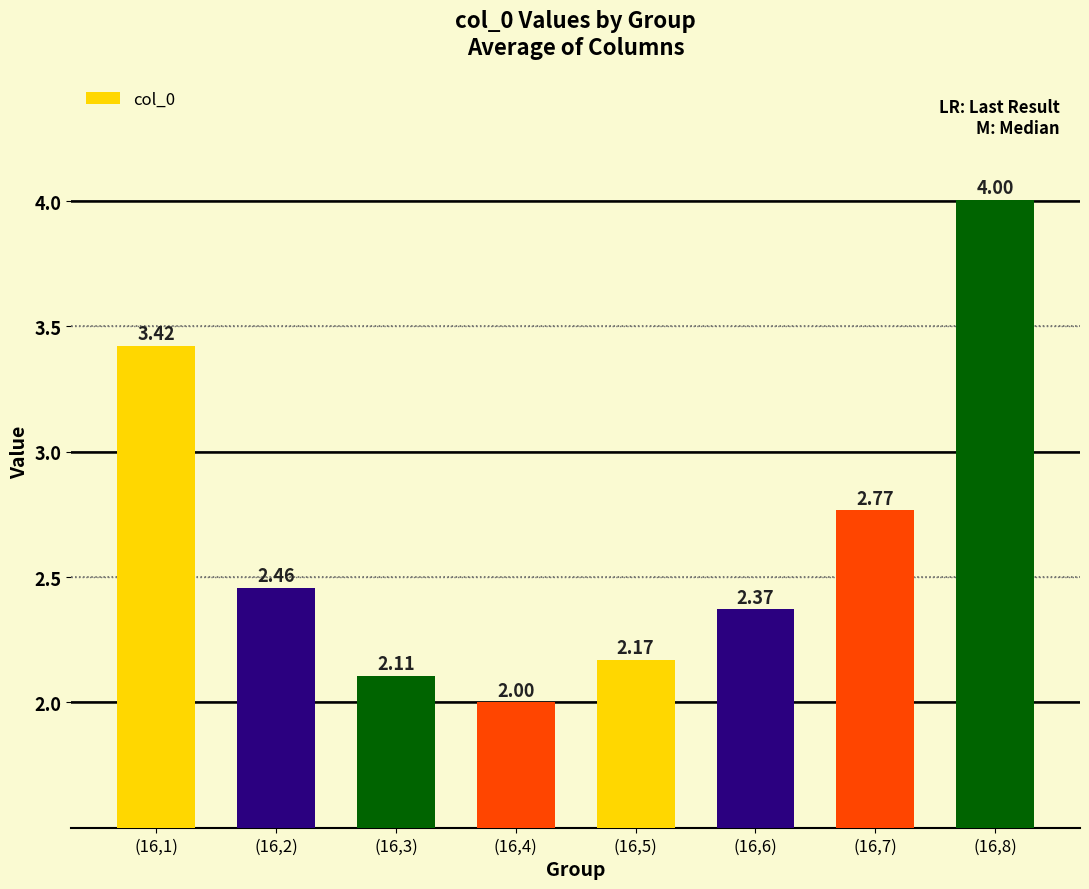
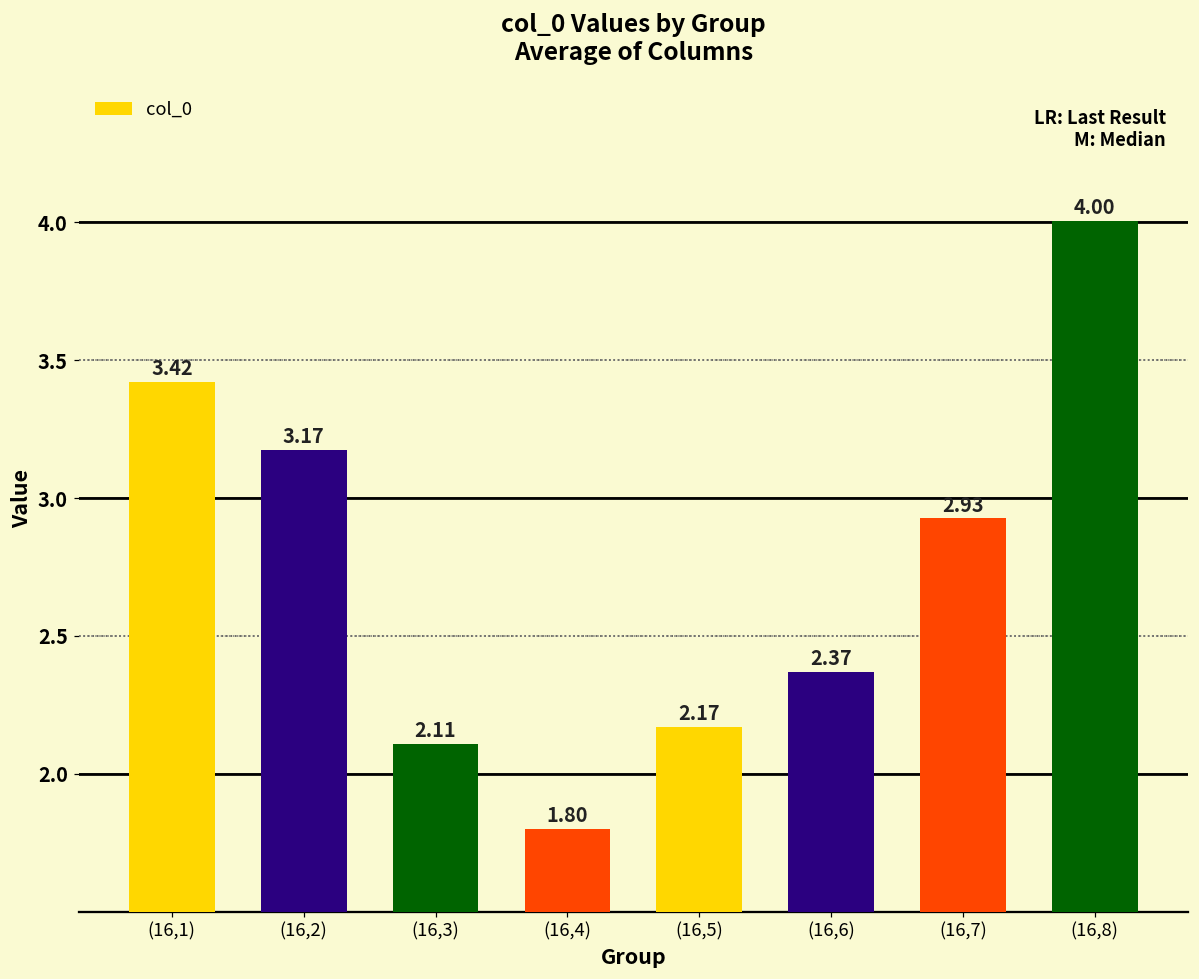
  {
    "(16,1)": 3.42,
-   "(16,2)": 2.46,
+   "(16,2)": 3.17,
    "(16,3)": 2.11,
-   "(16,4)": 2.00,
+   "(16,4)": 1.80,
    "(16,5)": 2.17,
    "(16,6)": 2.37,
-   "(16,7)": 2.77,
+   "(16,7)": 2.93,
    "(16,8)": 4.00
  }
